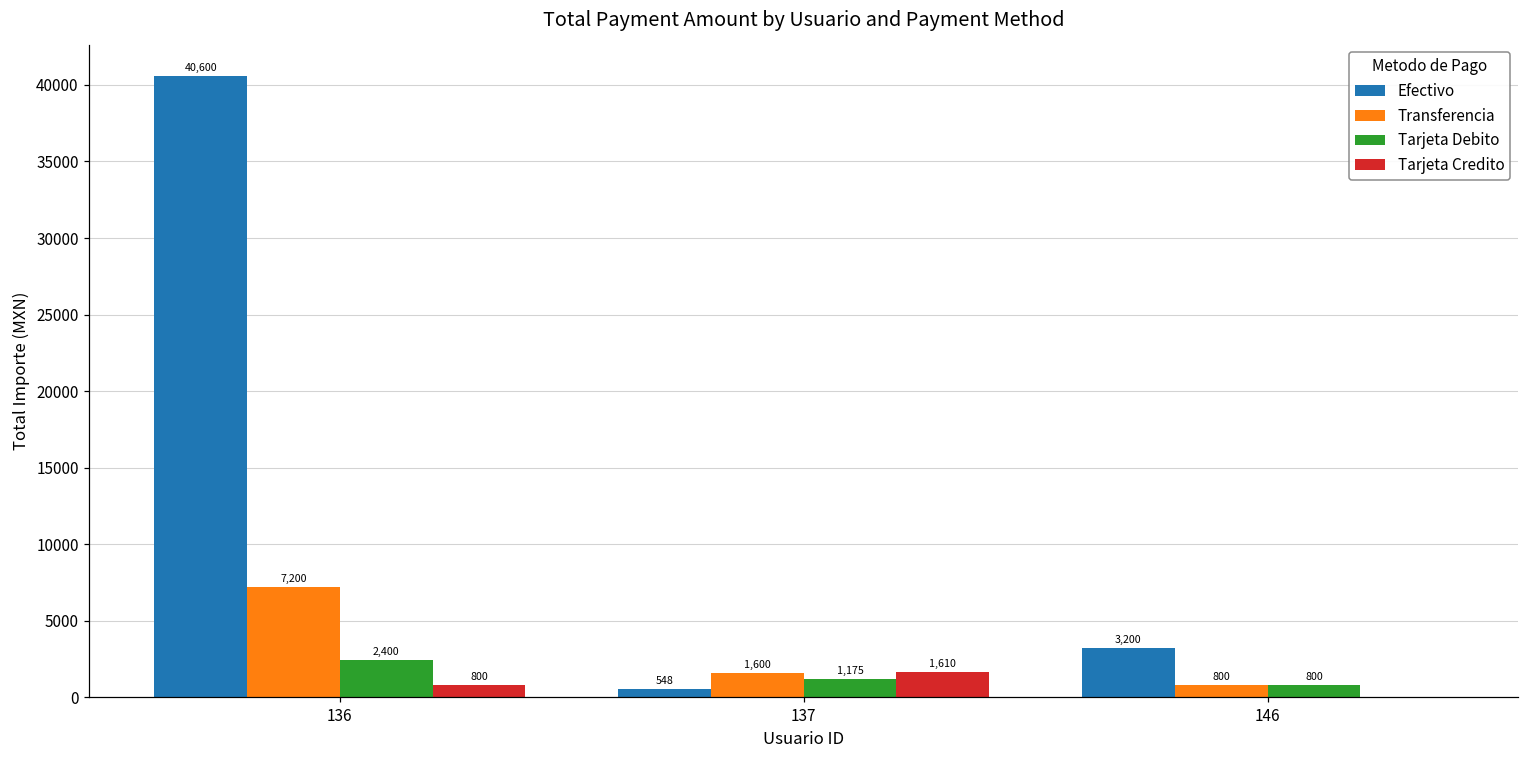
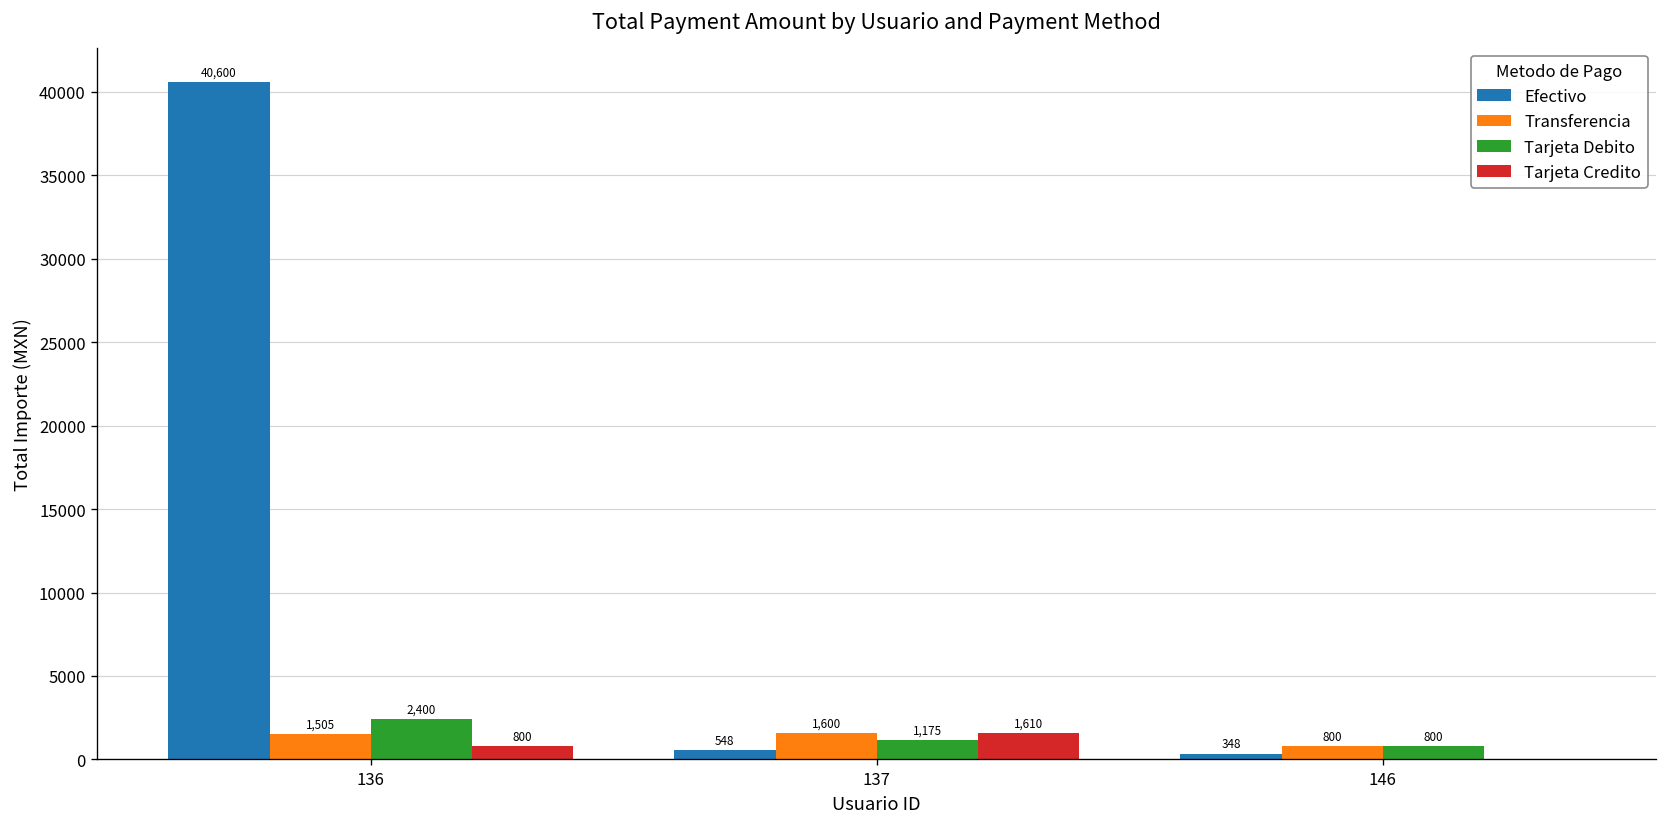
  {
    "Efectivo": {
      "136": "40,600",
      "137": "548",
-     "146": "3,200"
+     "146": "348"
    },
    "Transferencia": {
-     "136": "7,200",
+     "136": "1,505",
      "137": "1,600",
      "146": "800"
    },
    "Tarjeta Debito": {
      "136": "2,400",
      "137": "1,175",
      "146": "800"
    },
    "Tarjeta Credito": {
      "136": "800",
      "137": "1,610"
    }
  }
